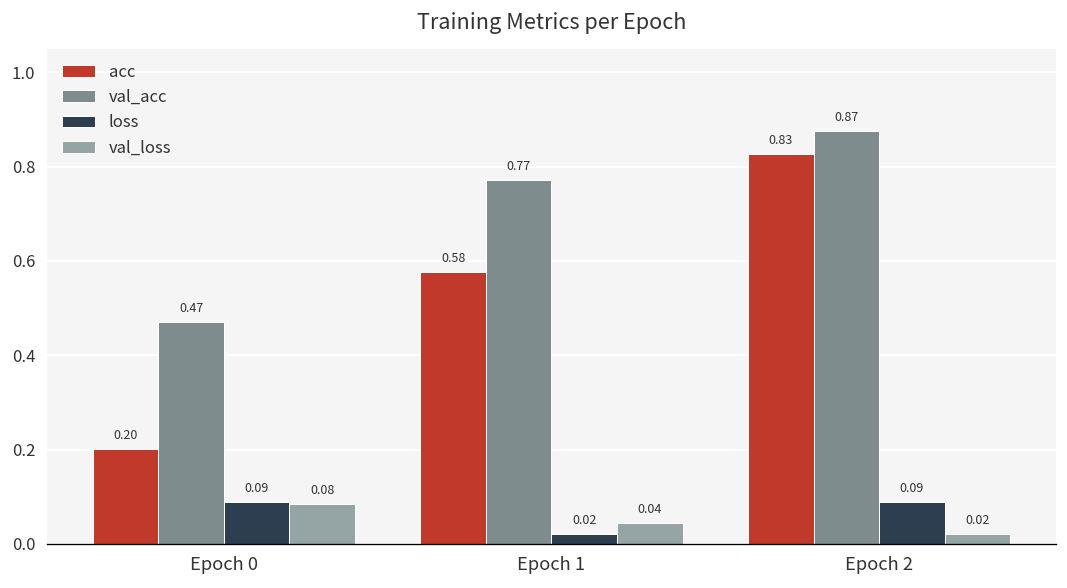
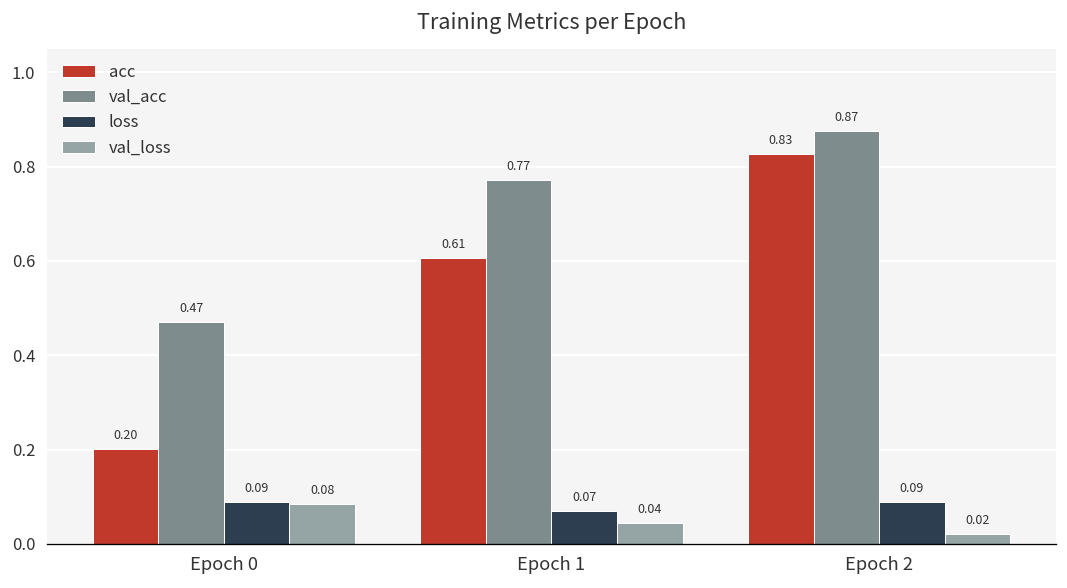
  {
    "acc": {
      "Epoch 0": 0.20,
-     "Epoch 1": 0.58,
+     "Epoch 1": 0.61,
      "Epoch 2": 0.83
    },
    "loss": {
      "Epoch 0": 0.09,
-     "Epoch 1": 0.02,
+     "Epoch 1": 0.07,
      "Epoch 2": 0.09
    }
  }
